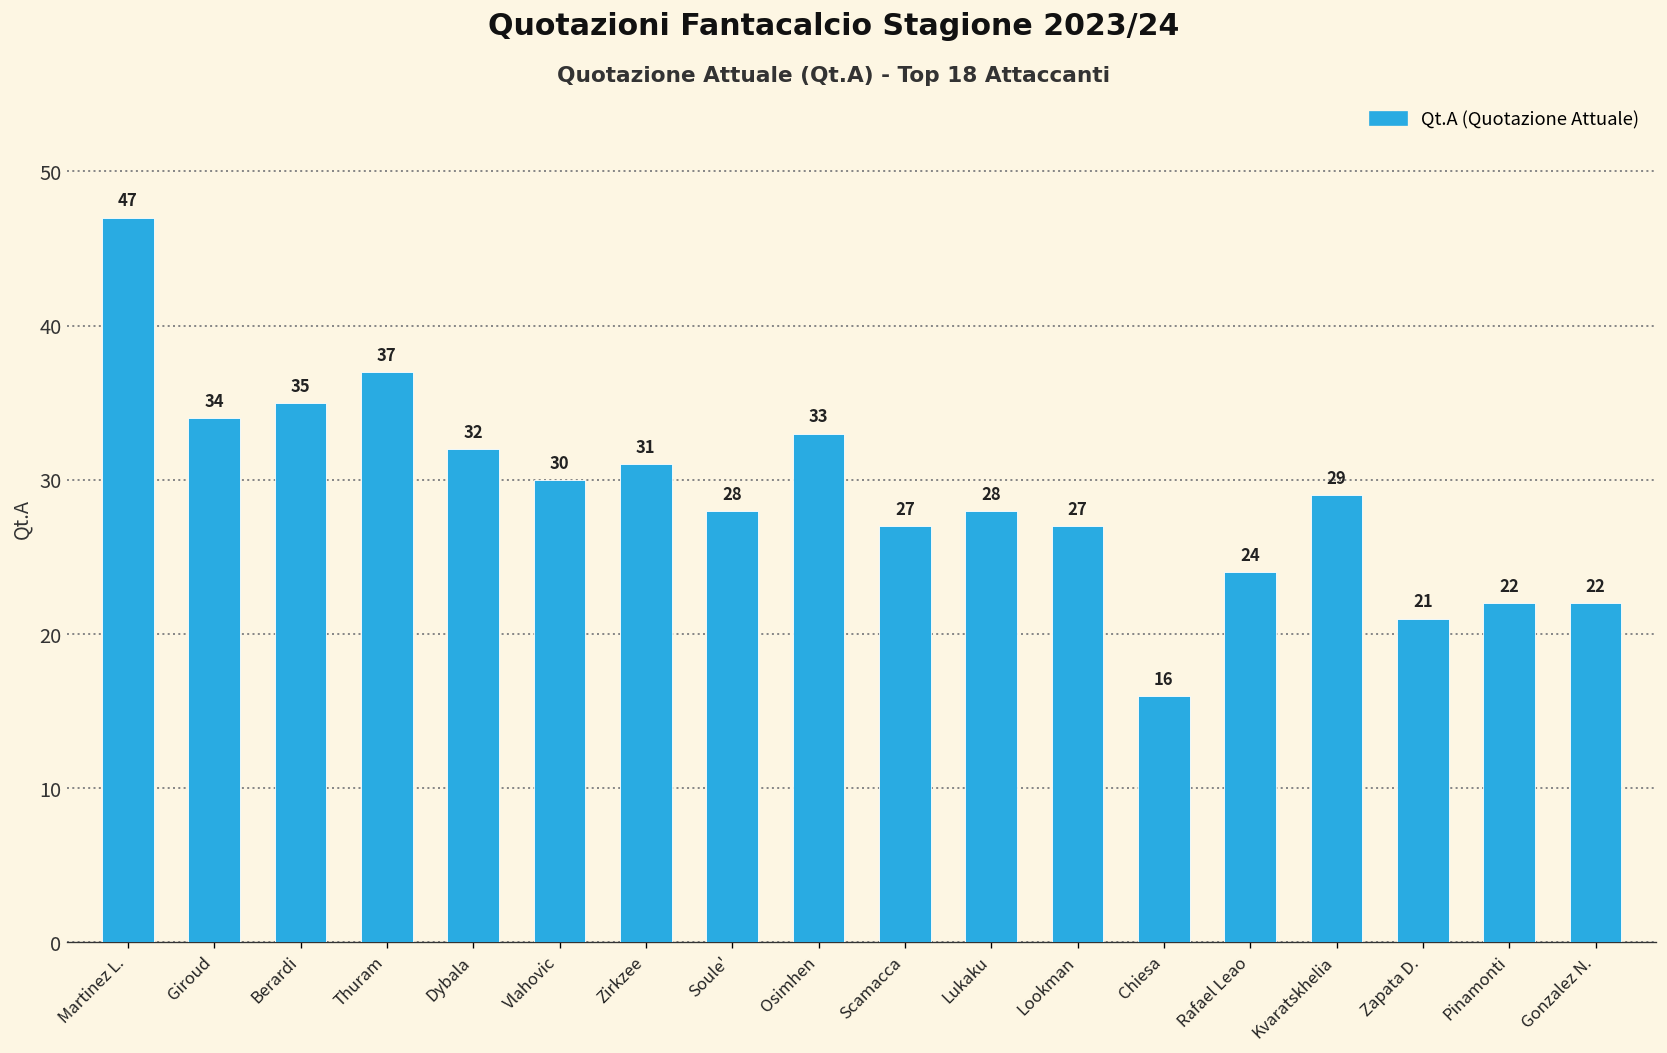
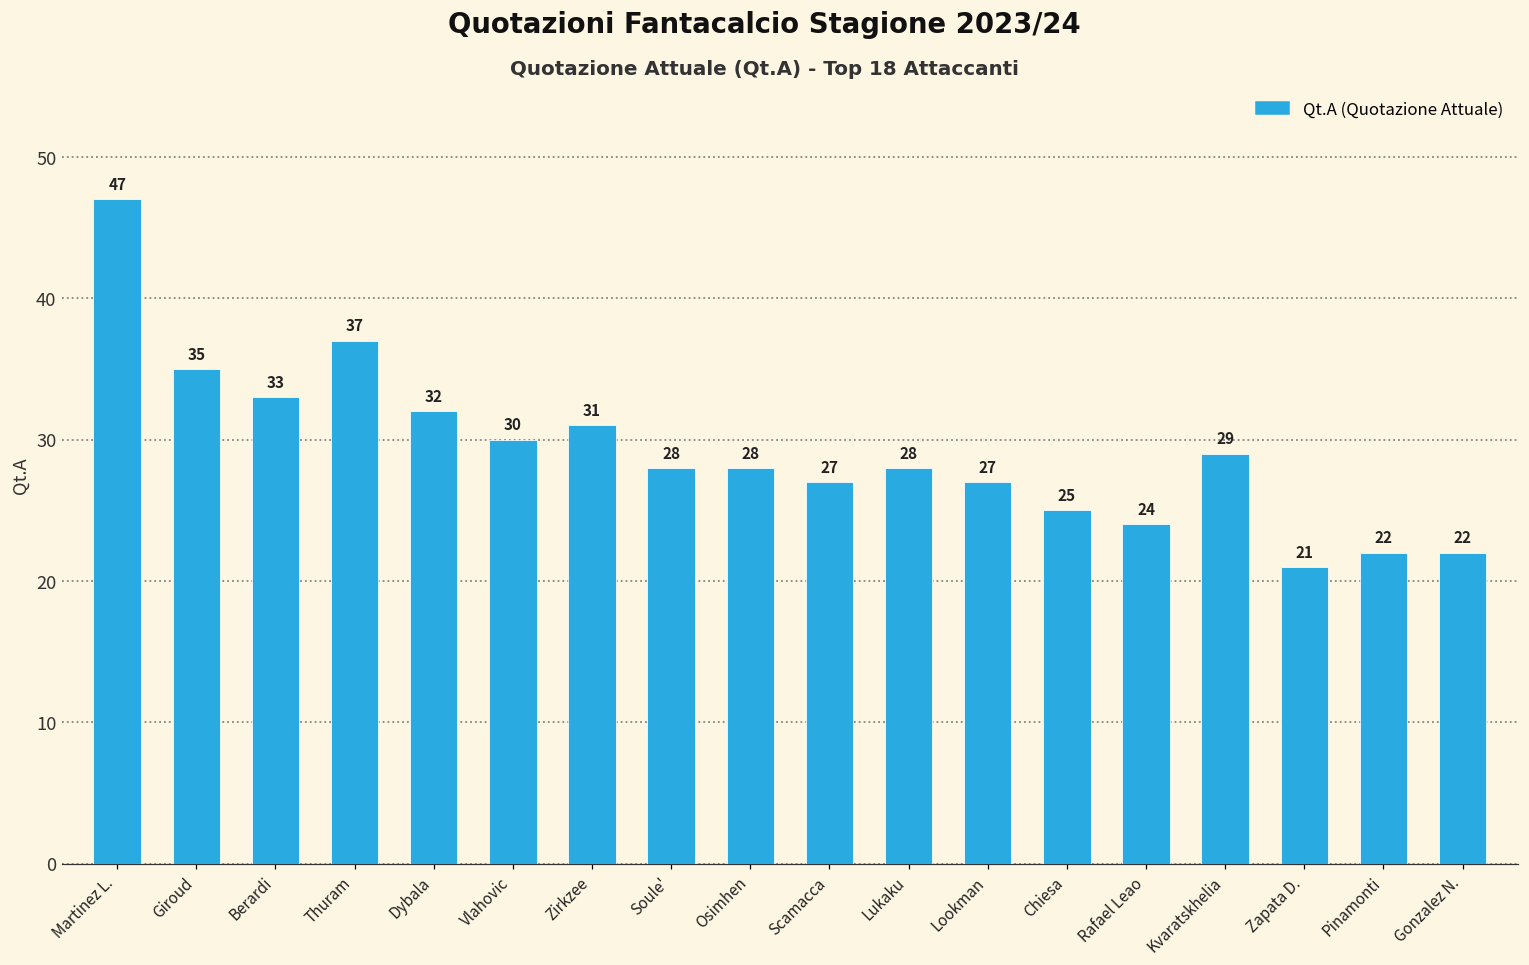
  {
    "Martinez L.": 47,
-   "Giroud": 34,
-   "Berardi": 35,
+   "Giroud": 35,
+   "Berardi": 33,
    "Thuram": 37,
    "Dybala": 32,
    "Vlahovic": 30,
    "Zirkzee": 31,
    "Soule'": 28,
-   "Osimhen": 33,
+   "Osimhen": 28,
    "Scamacca": 27,
    "Lukaku": 28,
    "Lookman": 27,
-   "Chiesa": 16,
+   "Chiesa": 25,
    "Rafael Leao": 24,
    "Kvaratskhelia": 29,
    "Zapata D.": 21,
    "Pinamonti": 22,
    "Gonzalez N.": 22
  }
